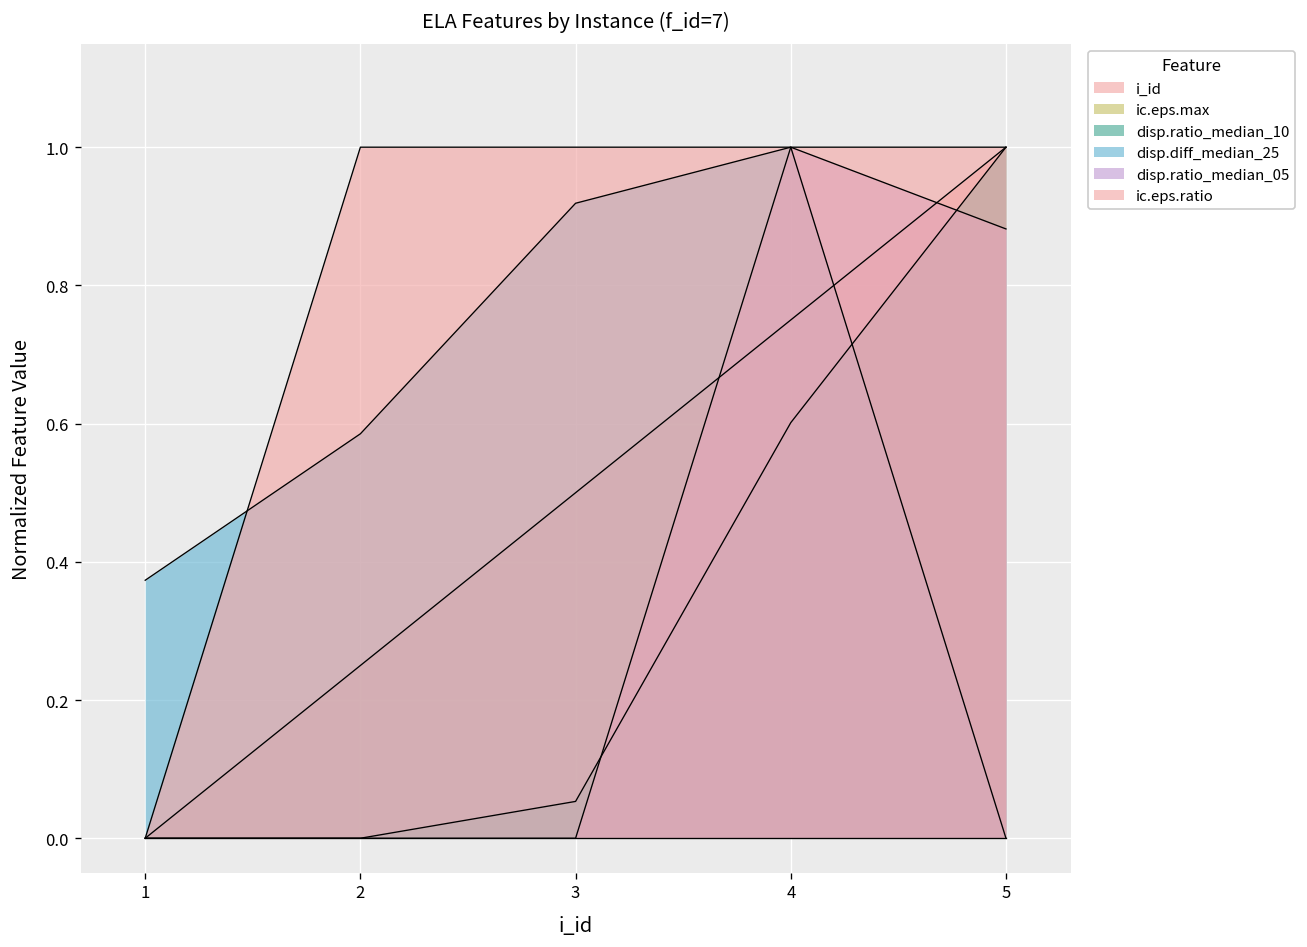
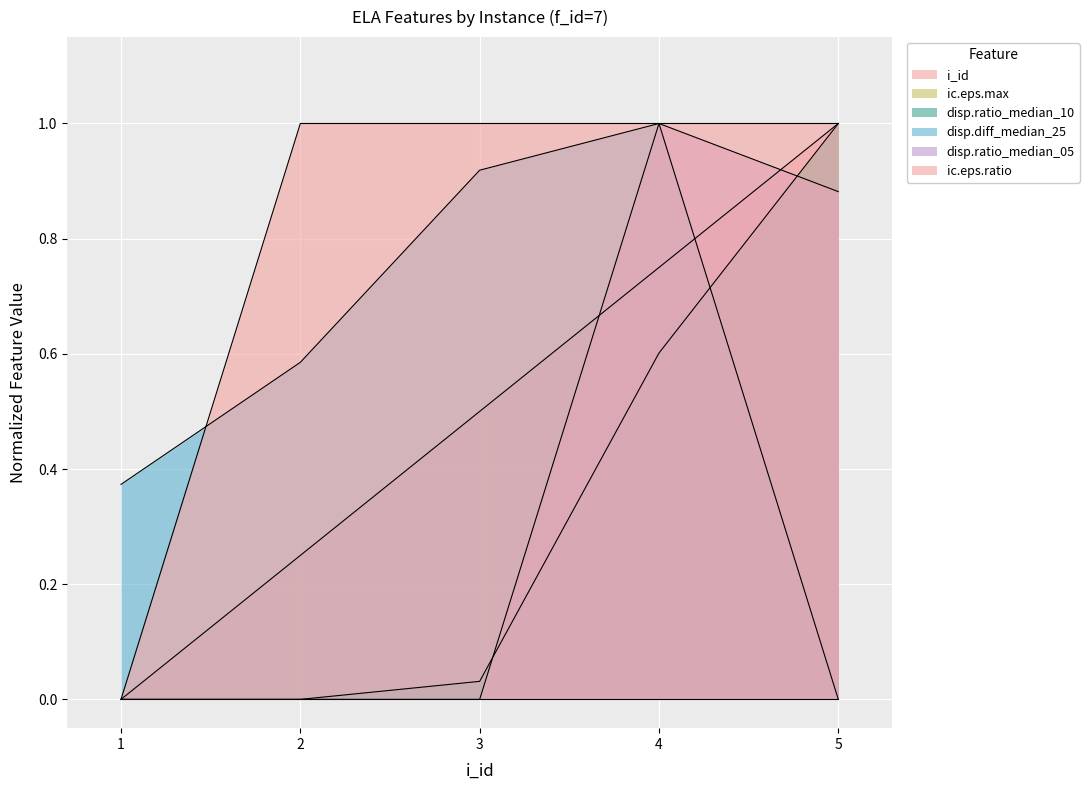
  {
    "ic.eps.max": {
      "4": 0.00
    },
    "disp.ratio_median_10": {
-     "3": 0.05,
+     "3": 0.03,
      "4": 0.60
    },
    "disp.diff_median_25": {
      "1": 0.37,
      "2": 0.59,
      "3": 0.92
    },
    "disp.ratio_median_05": {
      "5": 0.88
    }
  }
